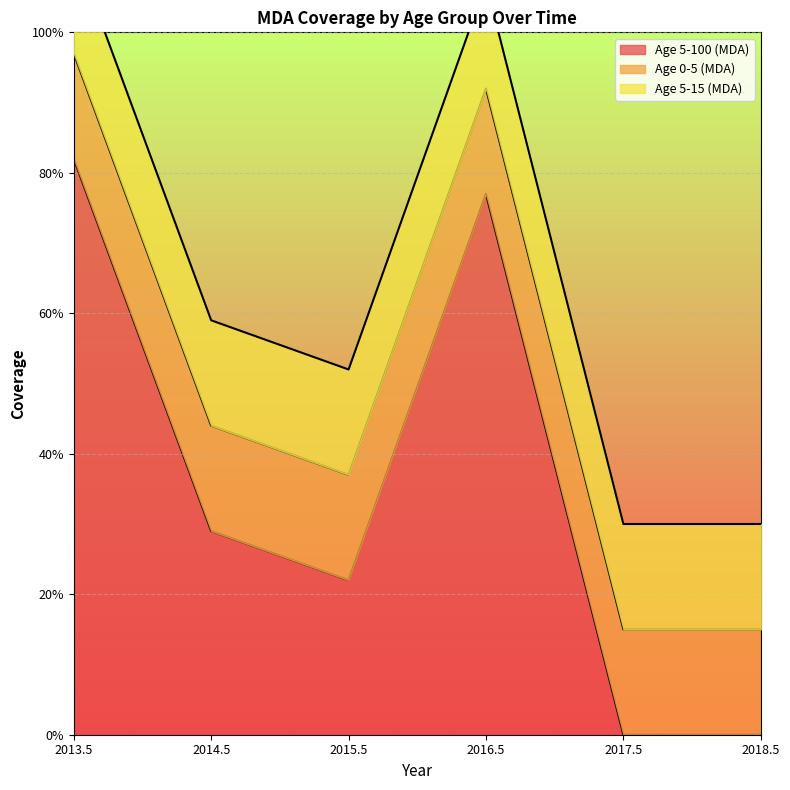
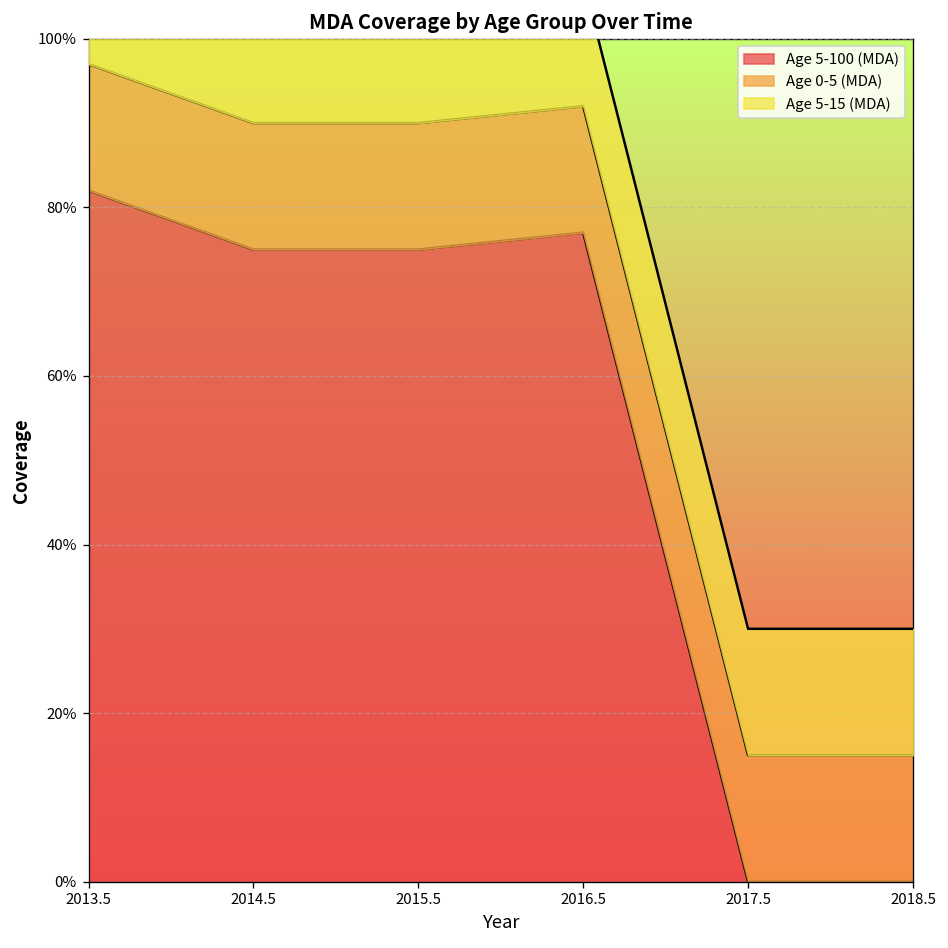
  {
    "Age 5-100 (MDA)": {
      "2013.5": "82%",
-     "2014.5": "29%",
-     "2015.5": "22%",
+     "2014.5": "75%",
+     "2015.5": "75%",
      "2016.5": "77%",
      "2017.5": "0%",
      "2018.5": "0%"
    },
    "Age 0-5 (MDA)": {
      "2013.5": "15%",
      "2014.5": "15%",
      "2015.5": "15%",
      "2016.5": "15%",
      "2017.5": "15%",
      "2018.5": "15%"
    },
    "Age 5-15 (MDA)": {
      "2017.5": "15%",
      "2018.5": "15%"
    }
  }
